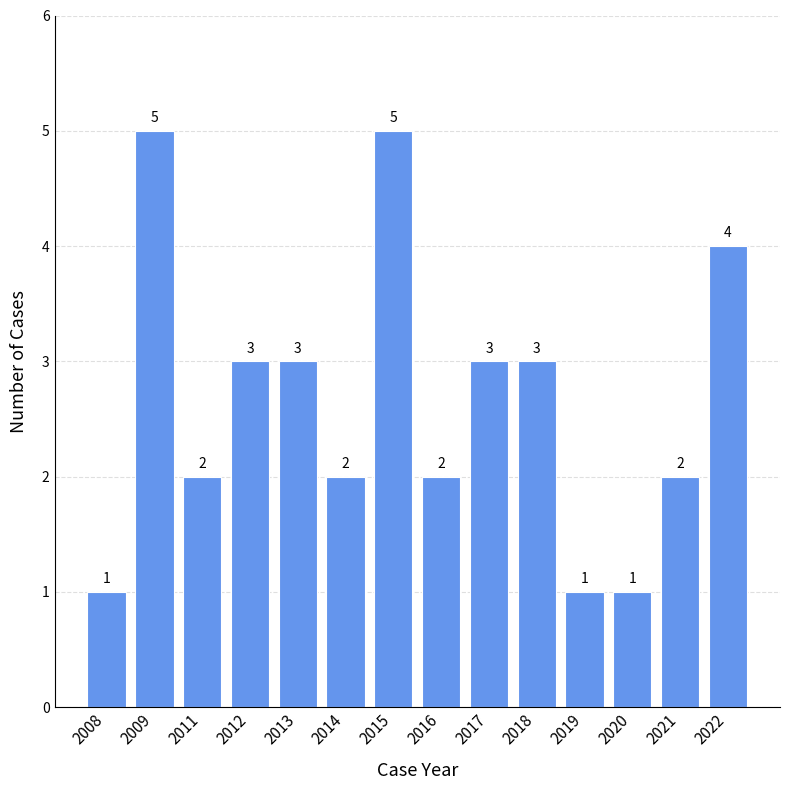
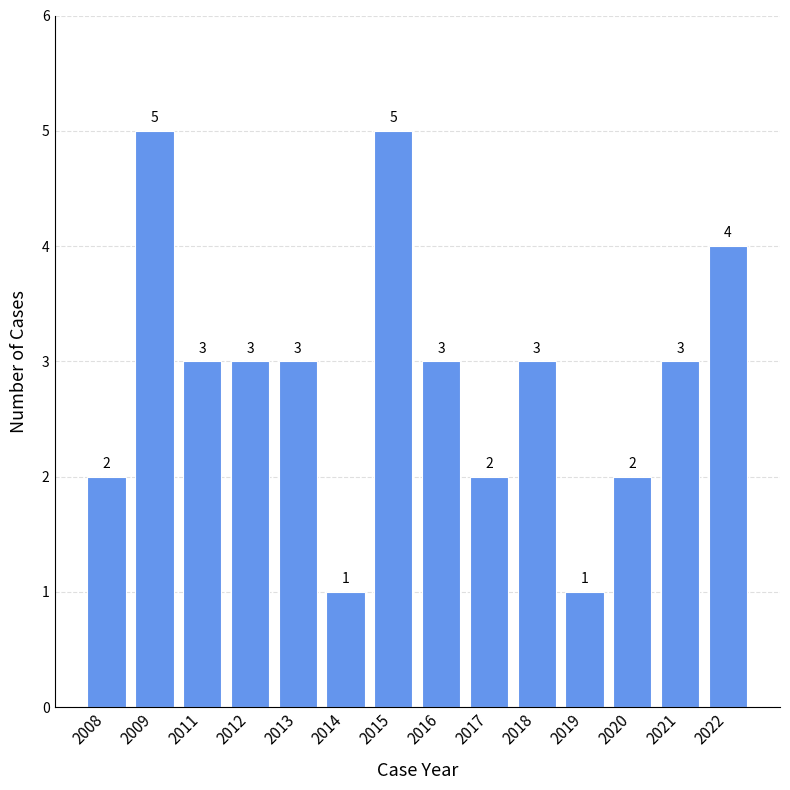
  {
-   "2008": 1,
+   "2008": 2,
    "2009": 5,
-   "2011": 2,
+   "2011": 3,
    "2012": 3,
    "2013": 3,
-   "2014": 2,
+   "2014": 1,
    "2015": 5,
-   "2016": 2,
-   "2017": 3,
+   "2016": 3,
+   "2017": 2,
    "2018": 3,
    "2019": 1,
-   "2020": 1,
-   "2021": 2,
+   "2020": 2,
+   "2021": 3,
    "2022": 4
  }
